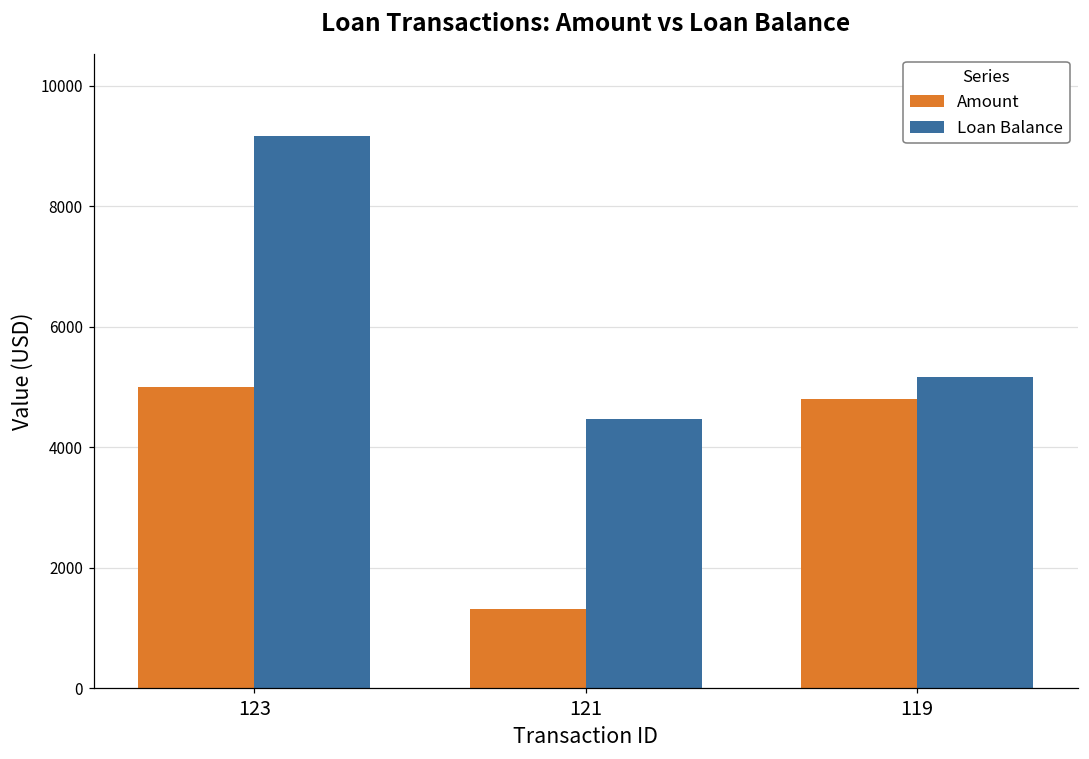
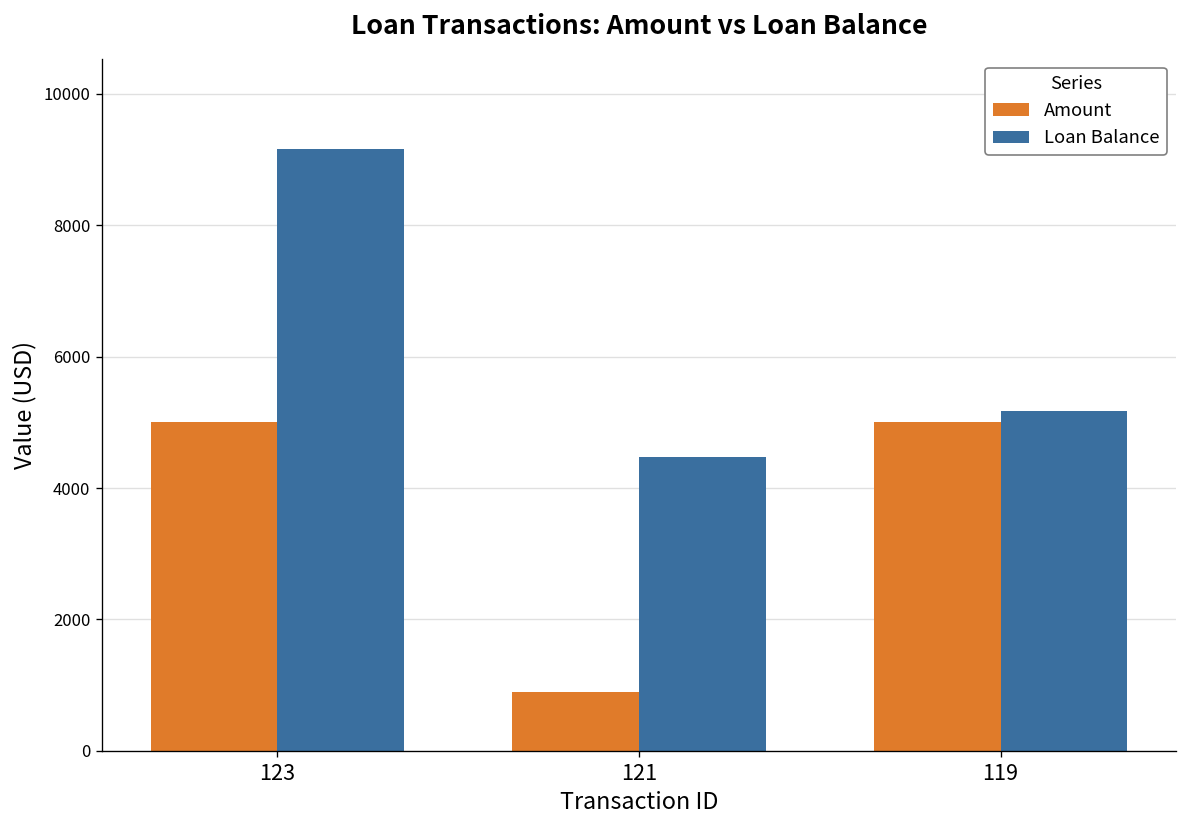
  {
    "Amount": {
      "123": 5000,
-     "121": 1300,
-     "119": 4800
+     "121": 900,
+     "119": 5000
    },
    "Loan Balance": {
      "123": 9200,
      "121": 4500,
      "119": 5200
    }
  }
